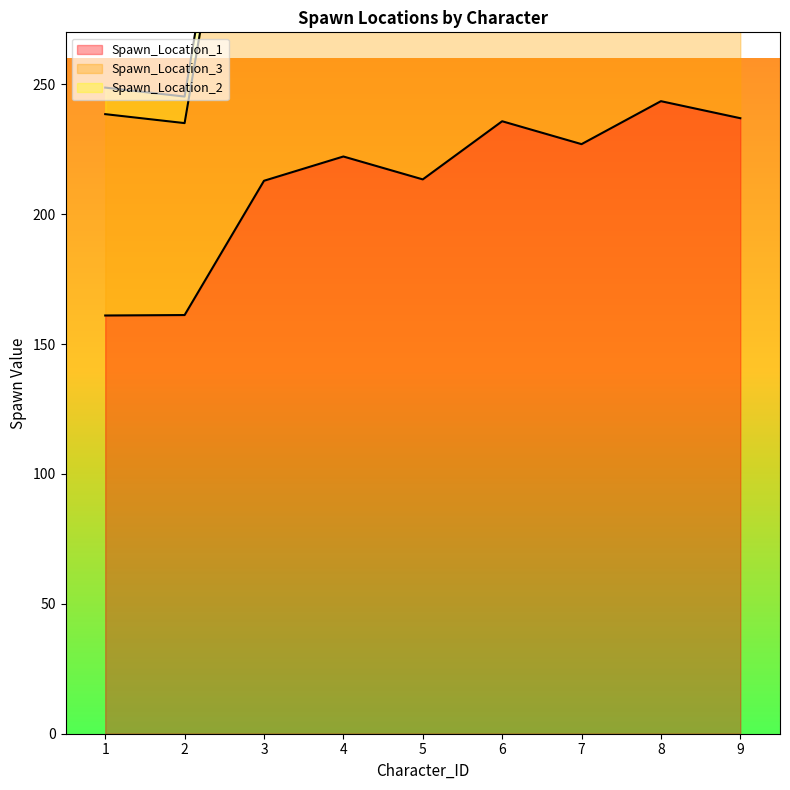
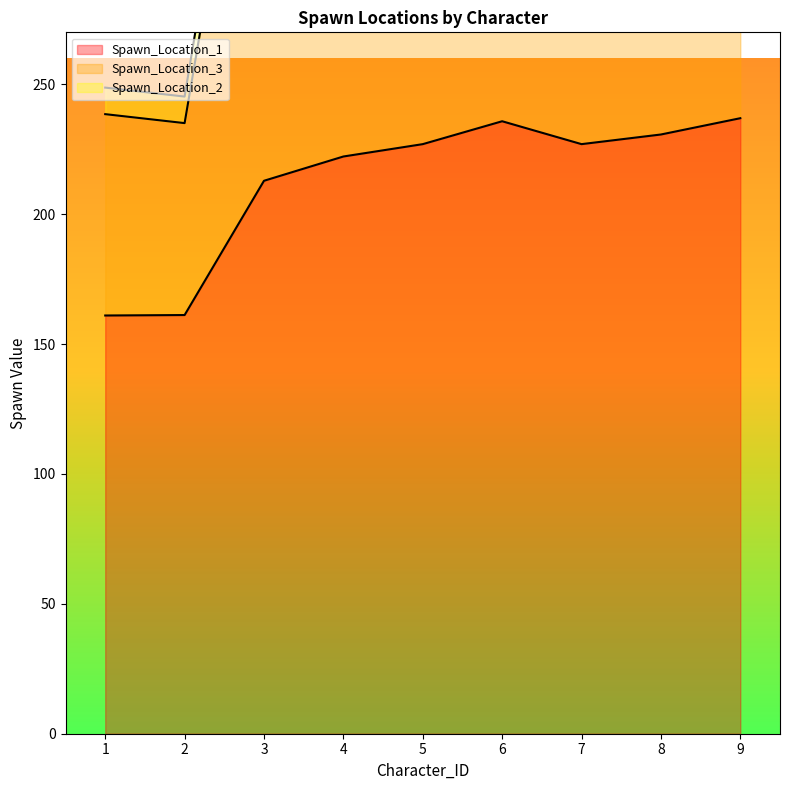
  {
    "Spawn_Location_1": {
      "1": 161,
      "2": 161,
      "3": 213,
      "4": 222,
-     "5": 213,
+     "5": 227,
      "6": 236,
      "7": 227,
-     "8": 243,
+     "8": 231,
      "9": 237
    }
  }
